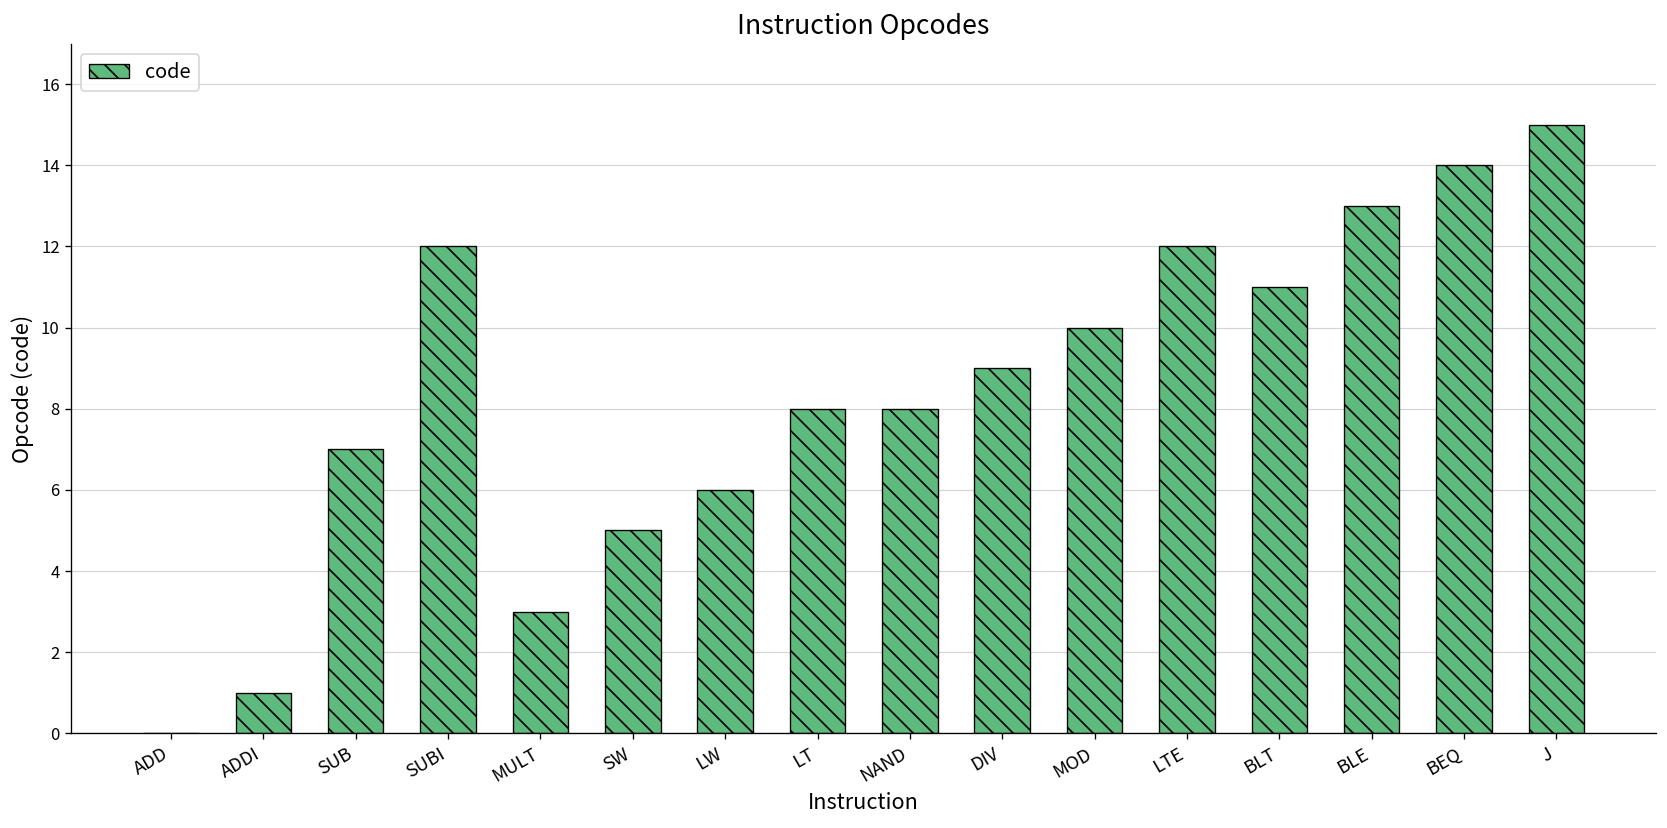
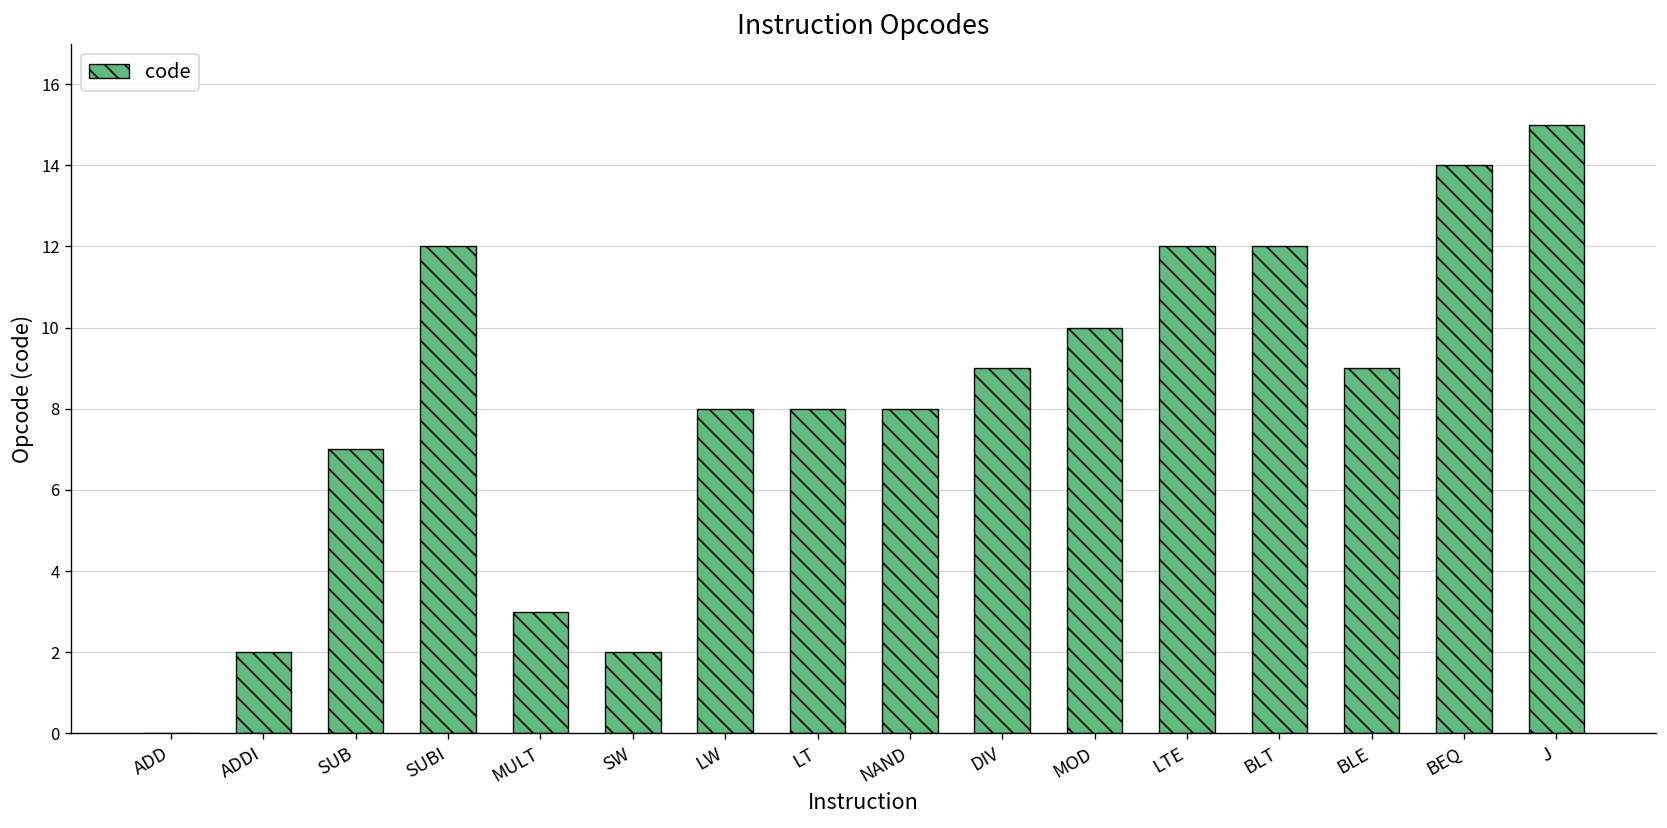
  {
    "ADD": 0,
-   "ADDI": 1,
+   "ADDI": 2,
    "SUB": 7,
    "SUBI": 12,
    "MULT": 3,
-   "SW": 5,
-   "LW": 6,
+   "SW": 2,
+   "LW": 8,
    "LT": 8,
    "NAND": 8,
    "DIV": 9,
    "MOD": 10,
    "LTE": 12,
-   "BLT": 11,
-   "BLE": 13,
+   "BLT": 12,
+   "BLE": 9,
    "BEQ": 14,
    "J": 15
  }
